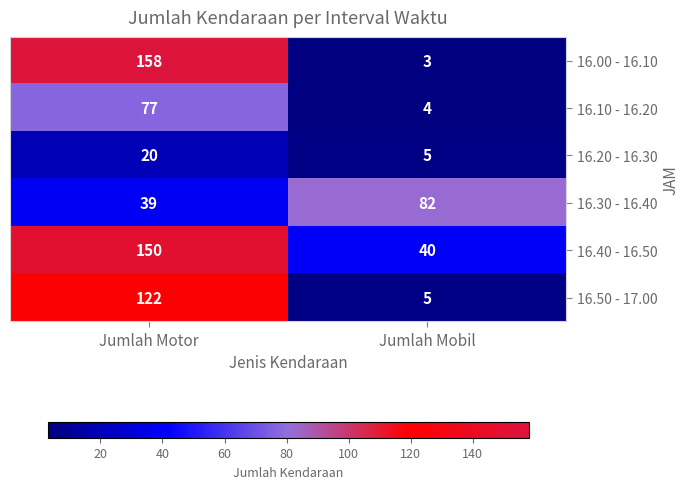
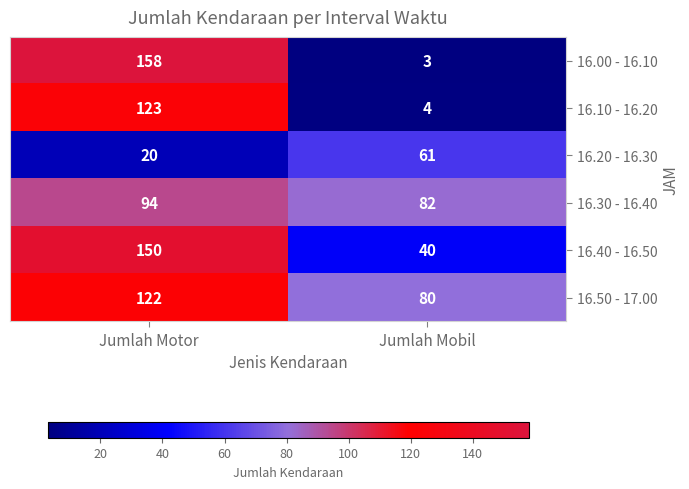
  {
    "16.00 - 16.10": {
      "Jumlah Motor": 158,
      "Jumlah Mobil": 3
    },
    "16.10 - 16.20": {
-     "Jumlah Motor": 77,
+     "Jumlah Motor": 123,
      "Jumlah Mobil": 4
    },
    "16.20 - 16.30": {
      "Jumlah Motor": 20,
-     "Jumlah Mobil": 5
+     "Jumlah Mobil": 61
    },
    "16.30 - 16.40": {
-     "Jumlah Motor": 39,
+     "Jumlah Motor": 94,
      "Jumlah Mobil": 82
    },
    "16.40 - 16.50": {
      "Jumlah Motor": 150,
      "Jumlah Mobil": 40
    },
    "16.50 - 17.00": {
      "Jumlah Motor": 122,
-     "Jumlah Mobil": 5
+     "Jumlah Mobil": 80
    }
  }
